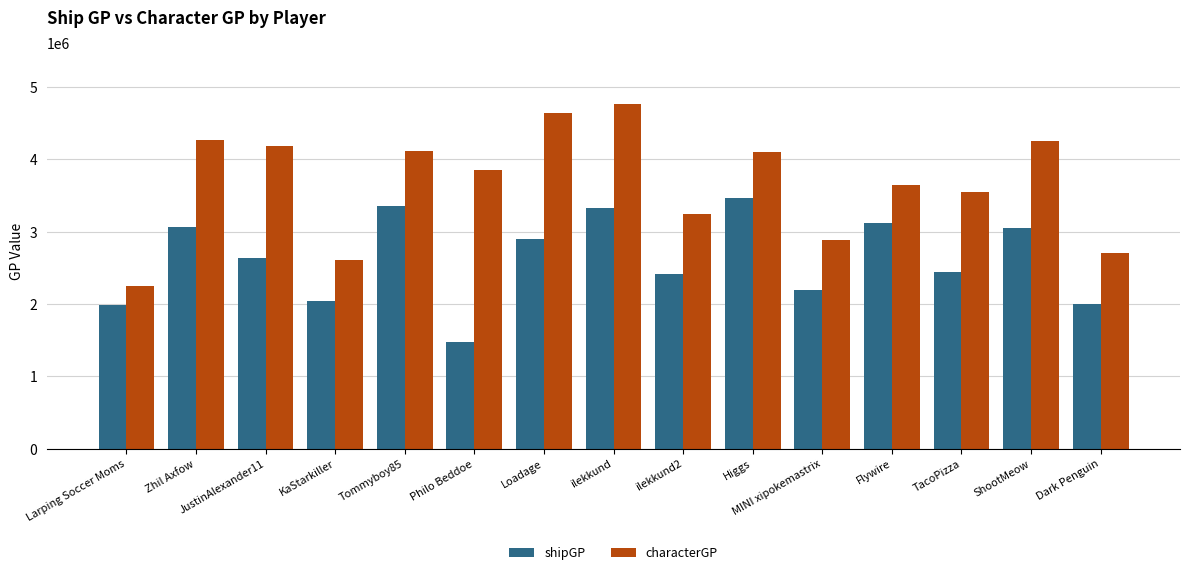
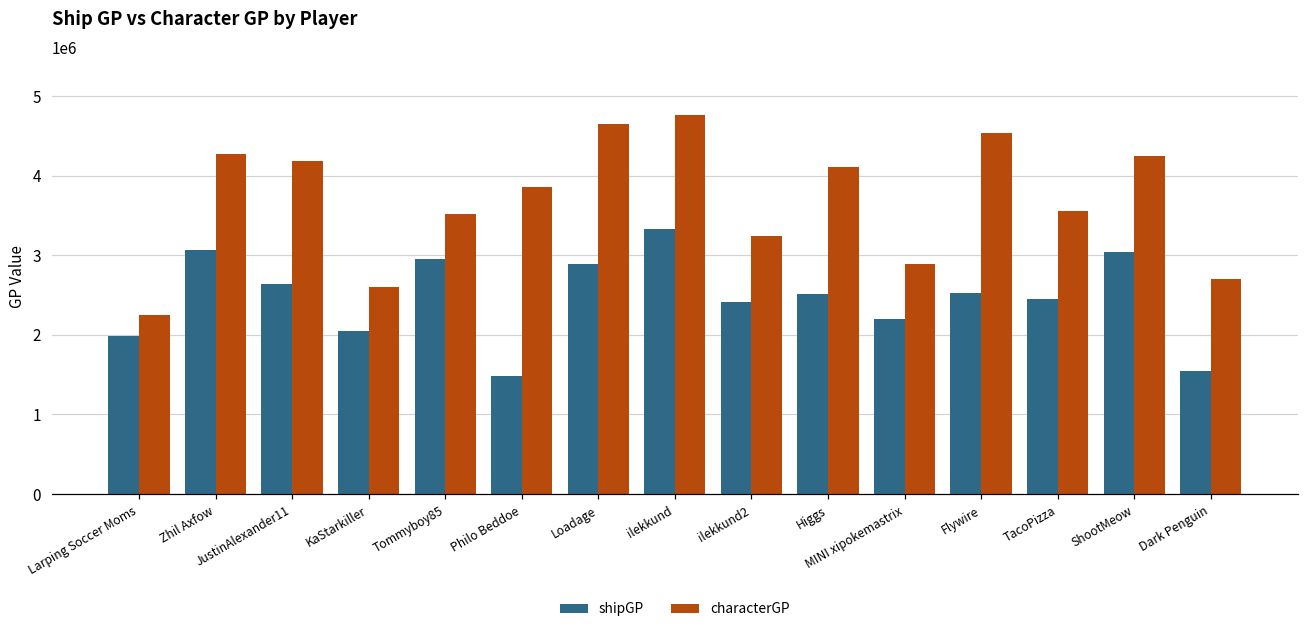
  {
    "shipGP": {
      "Larping Soccer Moms": 2000000,
      "Zhil Axfow": 3100000,
      "JustinAlexander11": 2600000,
      "KaStarkiller": 2000000,
-     "Tommyboy85": 3400000,
+     "Tommyboy85": 3000000,
      "Philo Beddoe": 1500000,
      "Loadage": 2900000,
      "ilekkund": 3300000,
      "ilekkund2": 2400000,
-     "Higgs": 3500000,
+     "Higgs": 2500000,
      "MINI xipokemastrix": 2200000,
-     "Flywire": 3100000,
+     "Flywire": 2500000,
      "TacoPizza": 2400000,
      "ShootMeow": 3000000,
-     "Dark Penguin": 2000000
+     "Dark Penguin": 1500000
    },
    "characterGP": {
      "Larping Soccer Moms": 2300000,
      "Zhil Axfow": 4300000,
      "JustinAlexander11": 4200000,
      "KaStarkiller": 2600000,
-     "Tommyboy85": 4100000,
+     "Tommyboy85": 3500000,
      "Philo Beddoe": 3900000,
      "Loadage": 4600000,
      "ilekkund": 4800000,
      "ilekkund2": 3200000,
      "Higgs": 4100000,
      "MINI xipokemastrix": 2900000,
-     "Flywire": 3600000,
+     "Flywire": 4500000,
      "TacoPizza": 3600000,
      "ShootMeow": 4300000,
      "Dark Penguin": 2700000
    }
  }
